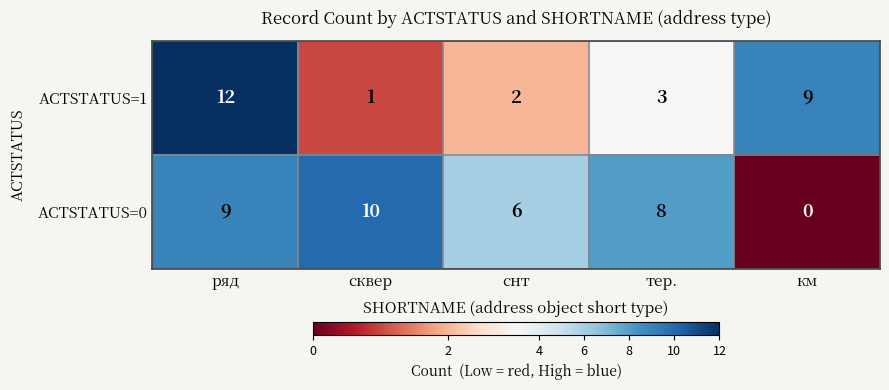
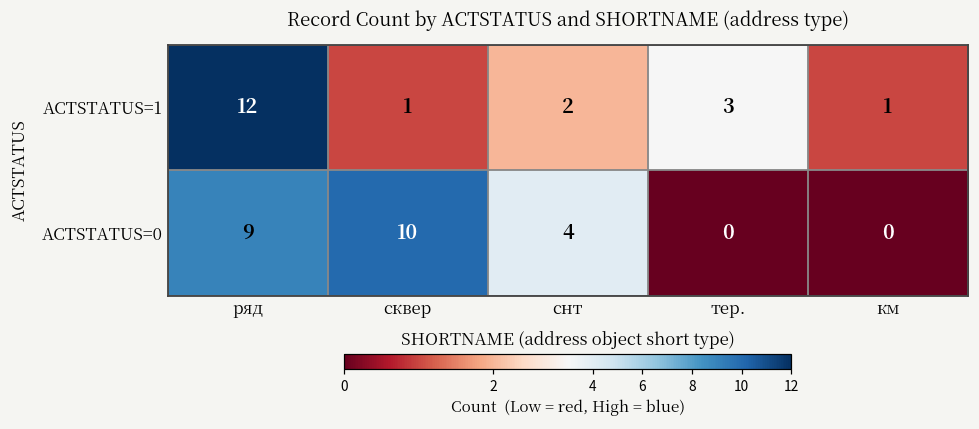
  {
    "ACTSTATUS=1": {
      "ряд": 12,
      "сквер": 1,
      "снт": 2,
      "тер.": 3,
-     "км": 9
+     "км": 1
    },
    "ACTSTATUS=0": {
      "ряд": 9,
      "сквер": 10,
-     "снт": 6,
-     "тер.": 8,
+     "снт": 4,
+     "тер.": 0,
      "км": 0
    }
  }
